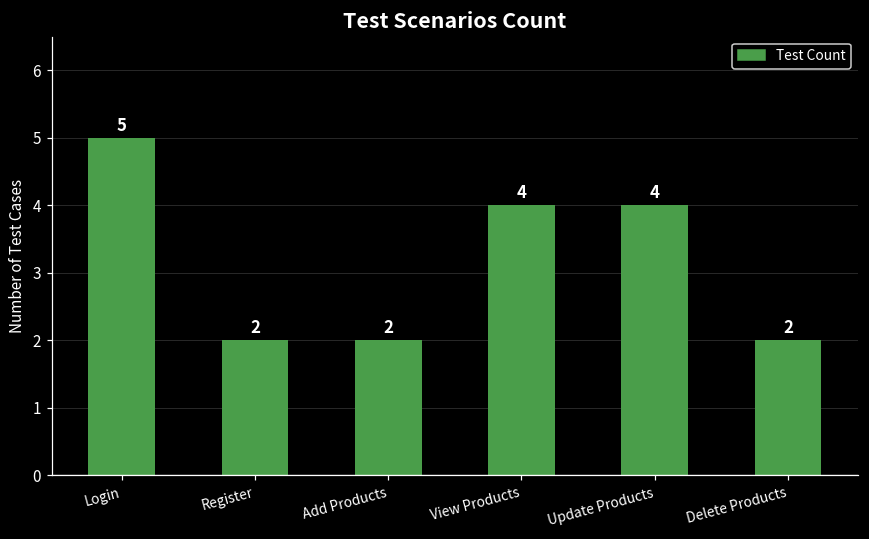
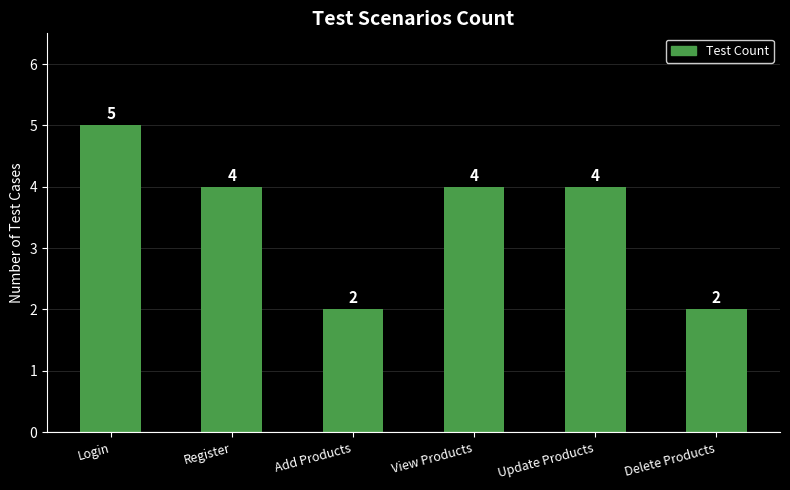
  {
    "Login": 5,
-   "Register": 2,
+   "Register": 4,
    "Add Products": 2,
    "View Products": 4,
    "Update Products": 4,
    "Delete Products": 2
  }
